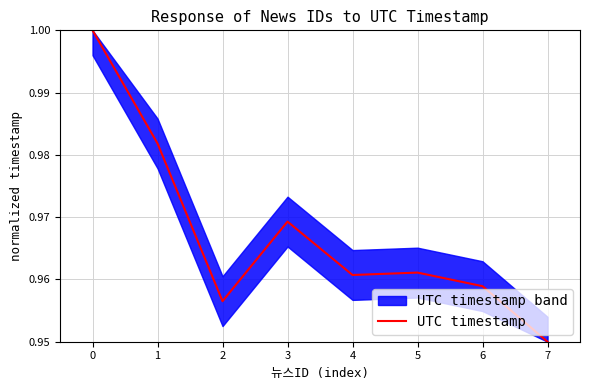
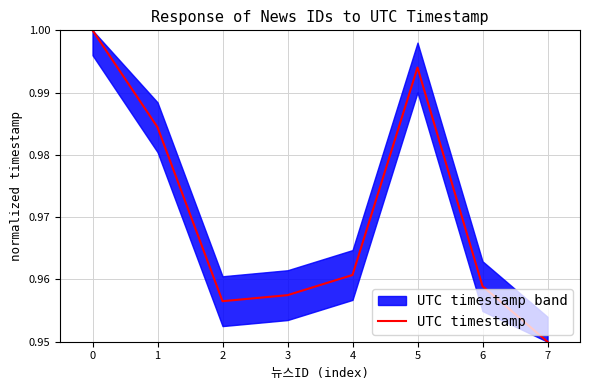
  {
    "UTC timestamp": {
-     "1": 0.982,
+     "1": 0.984,
      "2": 0.957,
-     "3": 0.969,
+     "3": 0.957,
      "4": 0.961,
-     "5": 0.961,
+     "5": 0.994,
      "6": 0.959,
      "7": 0.950
    }
  }
